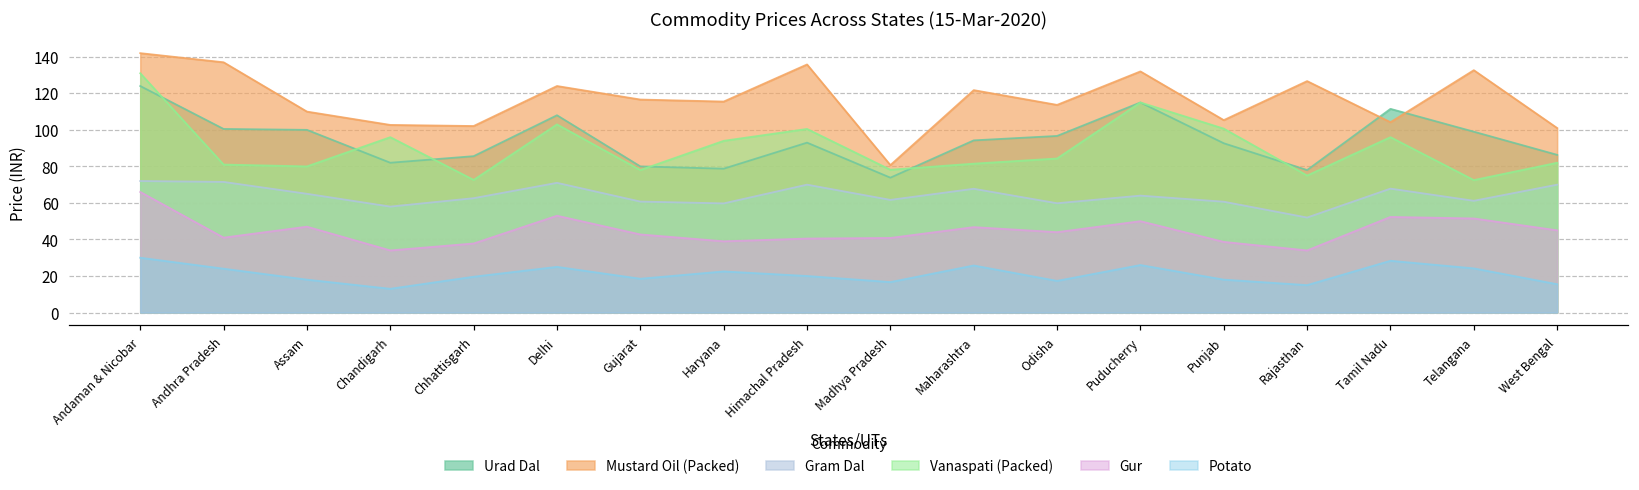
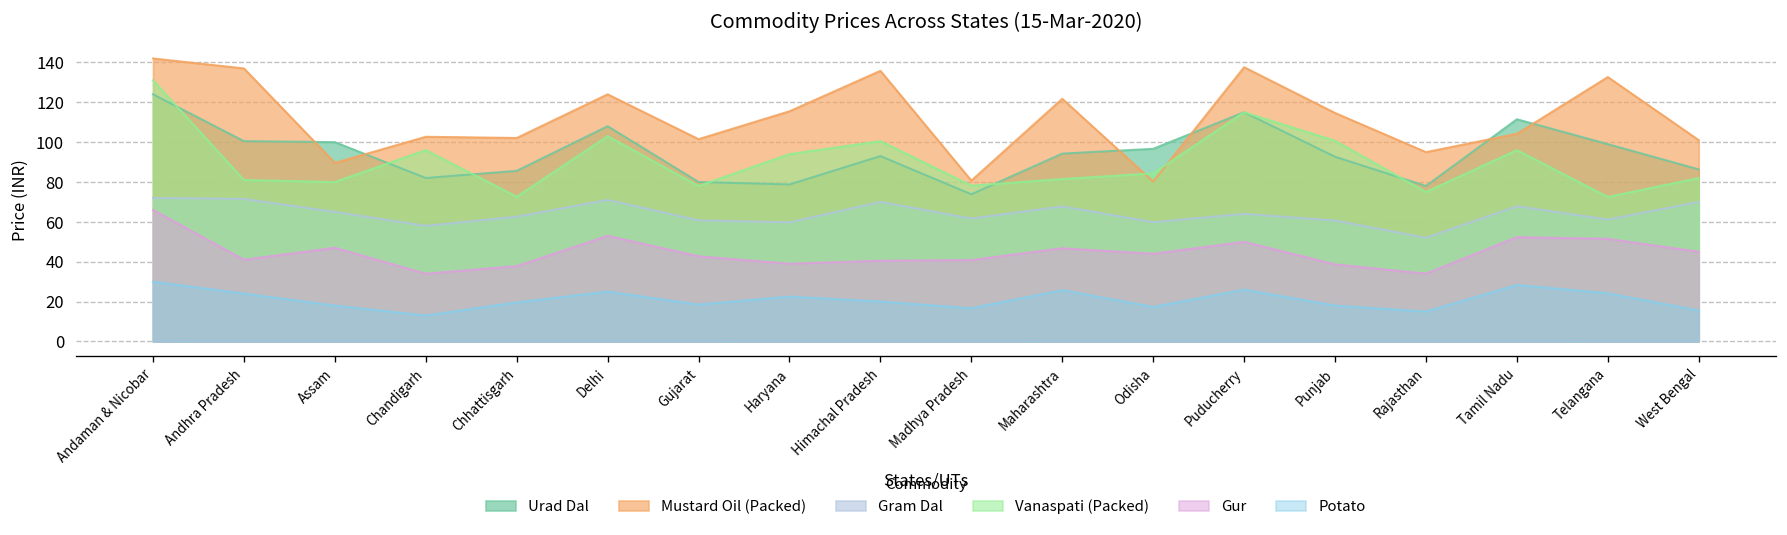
  {
    "Mustard Oil (Packed)": {
      "Andaman & Nicobar": 142,
      "Andhra Pradesh": 137,
-     "Assam": 110,
+     "Assam": 90,
      "Chandigarh": 103,
      "Chhattisgarh": 102,
      "Delhi": 124,
-     "Gujarat": 117,
+     "Gujarat": 102,
      "Haryana": 116,
      "Himachal Pradesh": 136,
      "Madhya Pradesh": 81,
      "Maharashtra": 122,
-     "Odisha": 114,
-     "Puducherry": 132,
-     "Punjab": 105,
-     "Rajasthan": 127,
+     "Odisha": 80,
+     "Puducherry": 138,
+     "Punjab": 115,
+     "Rajasthan": 95,
      "Tamil Nadu": 104,
      "Telangana": 133,
      "West Bengal": 101
    }
  }
